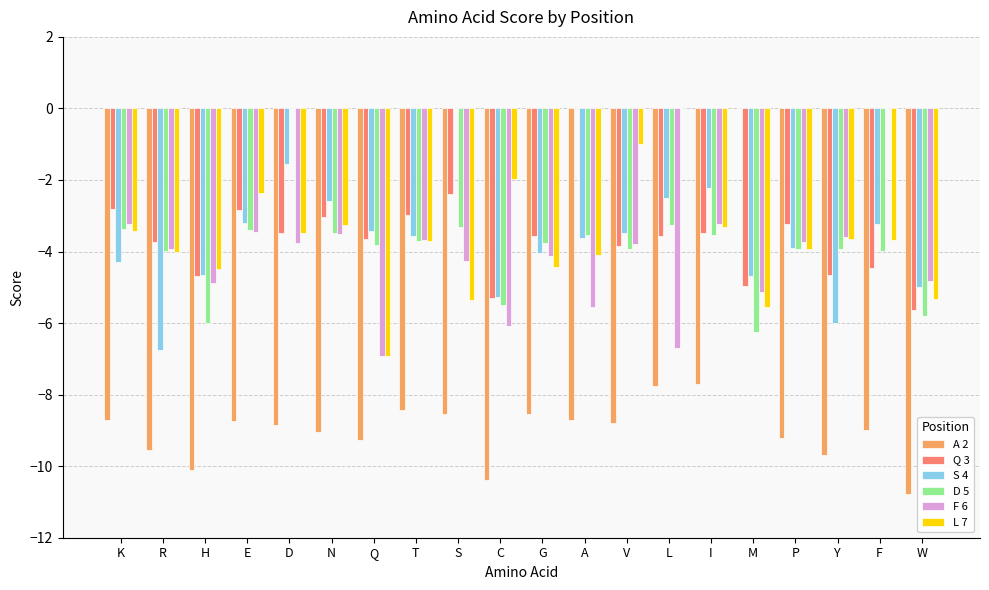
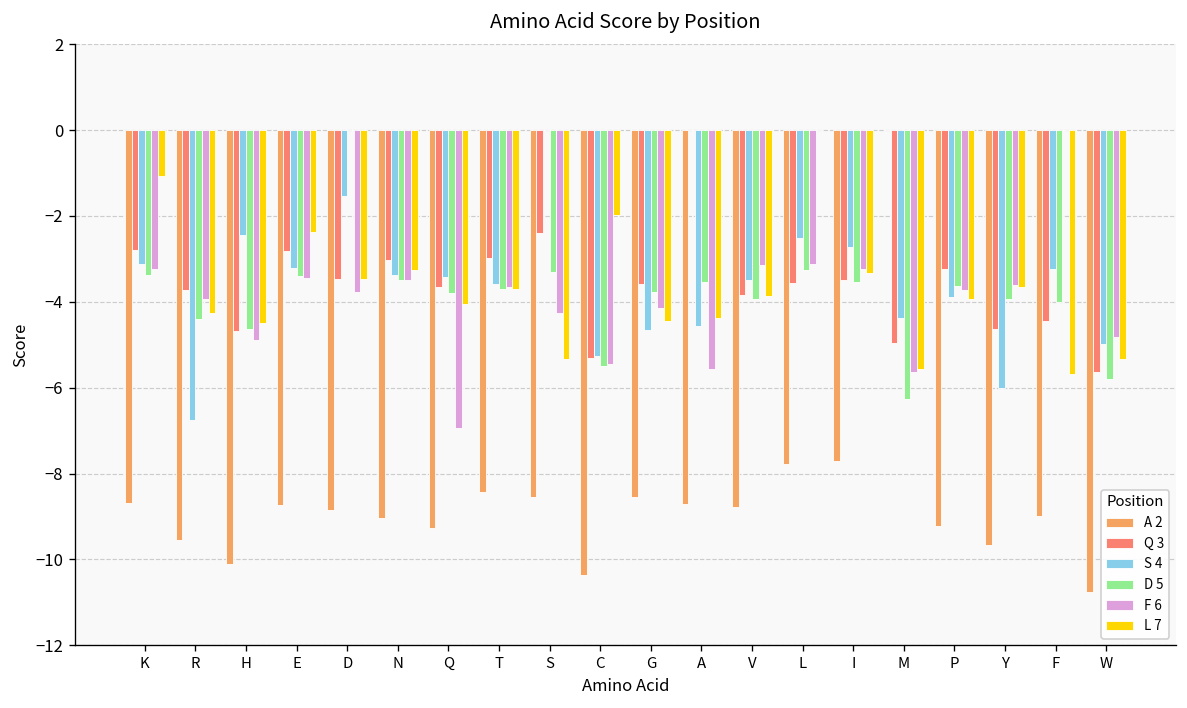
  {
    "S 4": {
-     "K": -4.3,
+     "K": -3.1,
      "R": -6.8,
-     "H": -4.7,
+     "H": -2.4,
      "E": -3.2,
      "D": -1.5,
-     "N": -2.6,
+     "N": -3.4,
      "Q": -3.4,
      "T": -3.6,
      "S": 0.0,
      "C": -5.3,
-     "G": -4.0,
-     "A": -3.6,
+     "G": -4.6,
+     "A": -4.6,
      "V": -3.5,
      "L": -2.5,
-     "I": -2.2,
-     "M": -4.7,
+     "I": -2.7,
+     "M": -4.4,
      "P": -3.9,
      "Y": -6.0,
      "F": -3.2,
      "W": -5.0
    },
    "D 5": {
      "K": -3.4,
-     "R": -4.0,
-     "H": -6.0,
+     "R": -4.4,
+     "H": -4.6,
      "E": -3.4,
      "D": 0.0,
      "N": -3.5,
      "Q": -3.8,
      "T": -3.7,
      "S": -3.3,
      "C": -5.5,
      "G": -3.8,
      "A": -3.5,
      "V": -3.9,
      "L": -3.3,
      "I": -3.5,
      "M": -6.3,
-     "P": -3.9,
+     "P": -3.6,
      "Y": -3.9,
      "F": -4.0,
      "W": -5.8
    },
    "F 6": {
      "K": -3.2,
      "R": -3.9,
      "H": -4.9,
      "E": -3.4,
      "D": -3.8,
      "N": -3.5,
      "Q": -6.9,
      "T": -3.7,
      "S": -4.3,
-     "C": -6.1,
+     "C": -5.4,
      "G": -4.1,
      "A": -5.6,
-     "V": -3.8,
-     "L": -6.7,
+     "V": -3.1,
+     "L": -3.1,
      "I": -3.2,
-     "M": -5.1,
+     "M": -5.6,
      "P": -3.7,
      "Y": -3.6,
      "F": 0.0,
      "W": -4.8
    },
    "L 7": {
-     "K": -3.4,
-     "R": -4.0,
+     "K": -1.1,
+     "R": -4.3,
      "H": -4.5,
      "E": -2.4,
      "D": -3.5,
      "N": -3.3,
-     "Q": -6.9,
+     "Q": -4.1,
      "T": -3.7,
      "S": -5.3,
      "C": -2.0,
      "G": -4.4,
-     "A": -4.1,
-     "V": -1.0,
+     "A": -4.4,
+     "V": -3.9,
      "L": 0.0,
      "I": -3.3,
      "M": -5.6,
      "P": -3.9,
      "Y": -3.7,
-     "F": -3.7,
+     "F": -5.7,
      "W": -5.3
    }
  }
